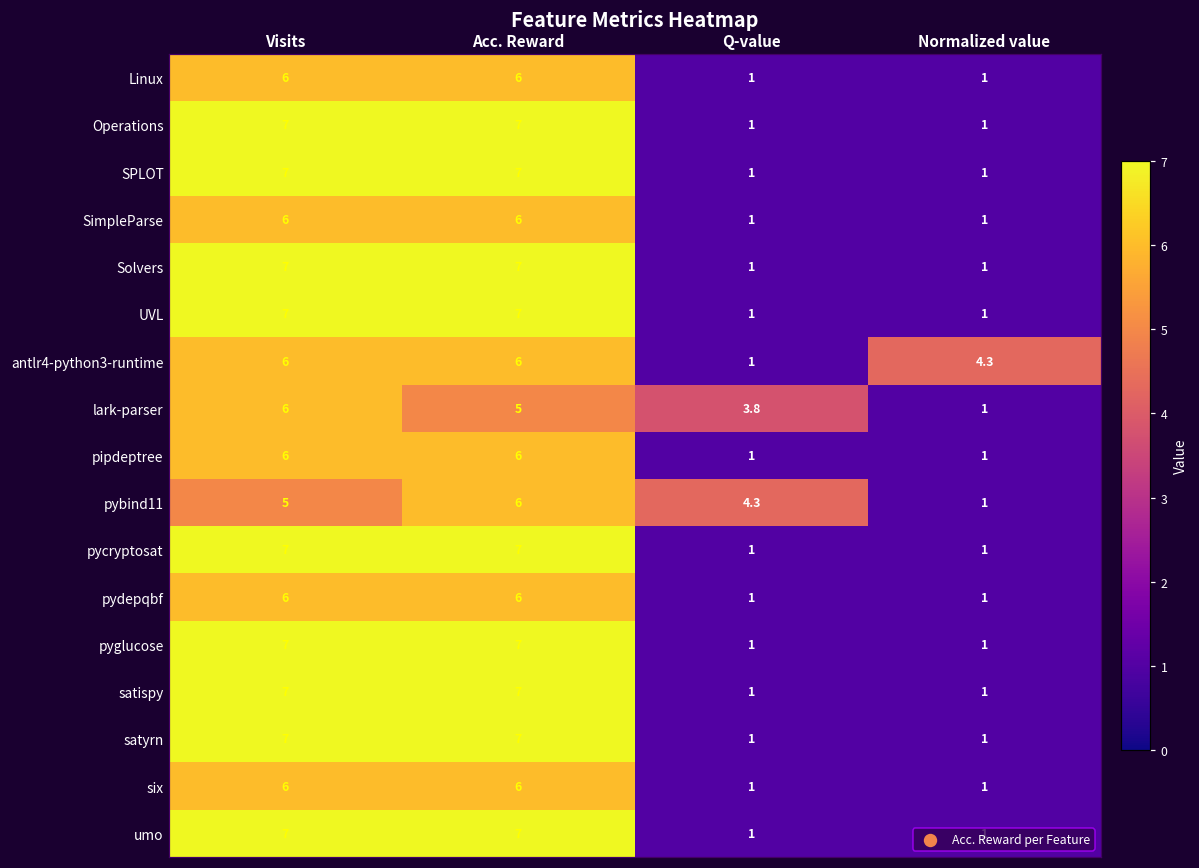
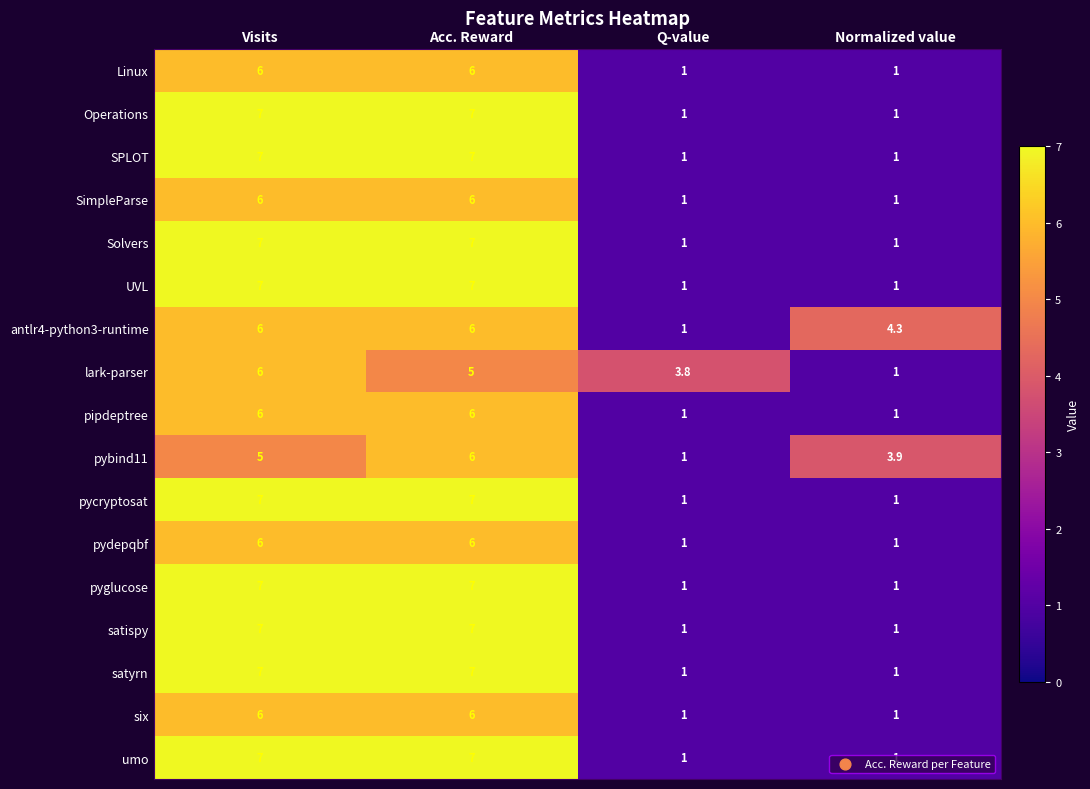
  {
    "Linux": {
      "Visits": 6,
      "Acc. Reward": 6,
      "Q-value": 1,
      "Normalized value": 1
    },
    "Operations": {
      "Q-value": 1,
      "Normalized value": 1
    },
    "SPLOT": {
      "Q-value": 1,
      "Normalized value": 1
    },
    "SimpleParse": {
      "Visits": 6,
      "Acc. Reward": 6,
      "Q-value": 1,
      "Normalized value": 1
    },
    "Solvers": {
      "Q-value": 1,
      "Normalized value": 1
    },
    "UVL": {
      "Q-value": 1,
      "Normalized value": 1
    },
    "antlr4-python3-runtime": {
      "Visits": 6,
      "Acc. Reward": 6,
      "Q-value": 1,
      "Normalized value": 4.3
    },
    "lark-parser": {
      "Visits": 6,
      "Acc. Reward": 5,
      "Q-value": 3.8,
      "Normalized value": 1
    },
    "pipdeptree": {
      "Visits": 6,
      "Acc. Reward": 6,
      "Q-value": 1,
      "Normalized value": 1
    },
    "pybind11": {
      "Visits": 5,
      "Acc. Reward": 6,
-     "Q-value": 4.3,
-     "Normalized value": 1
+     "Q-value": 1,
+     "Normalized value": 3.9
    },
    "pycryptosat": {
      "Q-value": 1,
      "Normalized value": 1
    },
    "pydepqbf": {
      "Visits": 6,
      "Acc. Reward": 6,
      "Q-value": 1,
      "Normalized value": 1
    },
    "pyglucose": {
      "Q-value": 1,
      "Normalized value": 1
    },
    "satispy": {
      "Q-value": 1,
      "Normalized value": 1
    },
    "satyrn": {
      "Q-value": 1,
      "Normalized value": 1
    },
    "six": {
      "Visits": 6,
      "Acc. Reward": 6,
      "Q-value": 1,
      "Normalized value": 1
    },
    "umo": {
      "Q-value": 1
    }
  }
